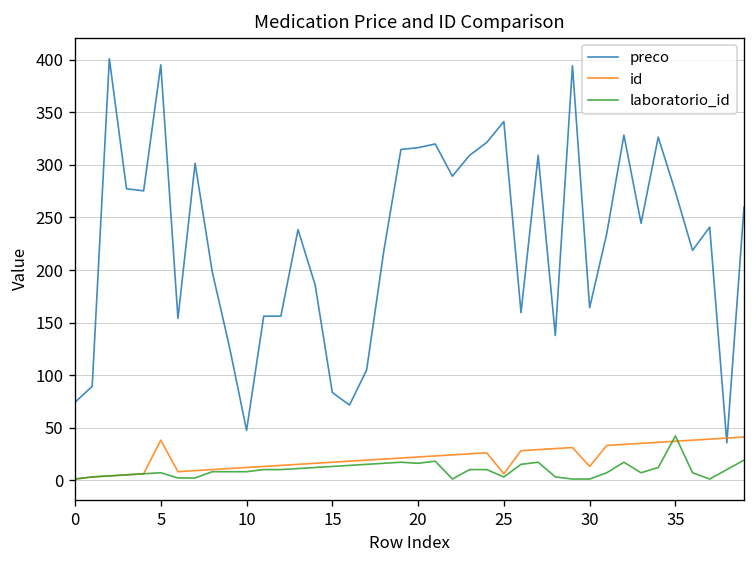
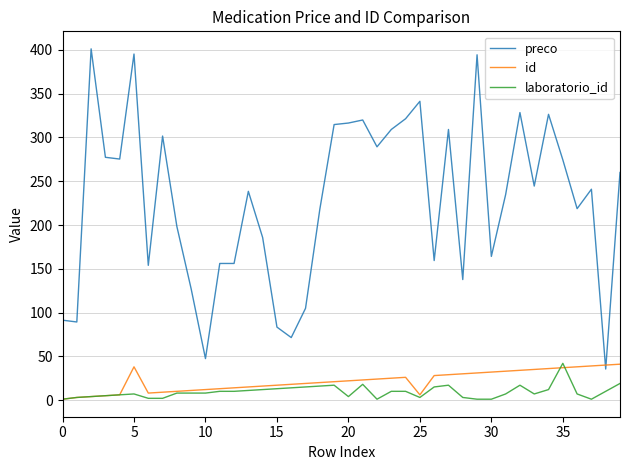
  {
    "preco": {
-     "0": 70,
+     "0": 90,
      "5": 400,
      "10": 50,
      "15": 80,
      "20": 320,
      "25": 340,
      "30": 160,
      "35": 270
    },
    "id": {
      "5": 40,
      "10": 10,
      "15": 20,
      "20": 20,
      "25": 10,
-     "30": 10,
+     "30": 30,
      "35": 40
    },
    "laboratorio_id": {
      "5": 10,
      "10": 10,
      "15": 10,
-     "20": 20,
+     "20": 0,
      "25": 0,
      "30": 0,
      "35": 40
    }
  }
